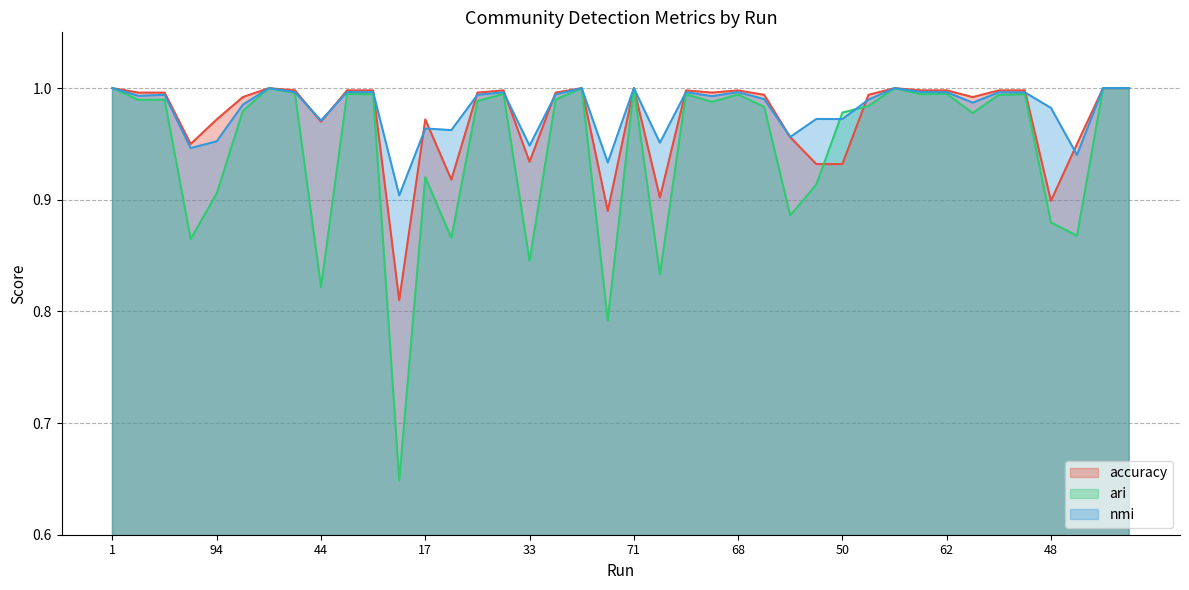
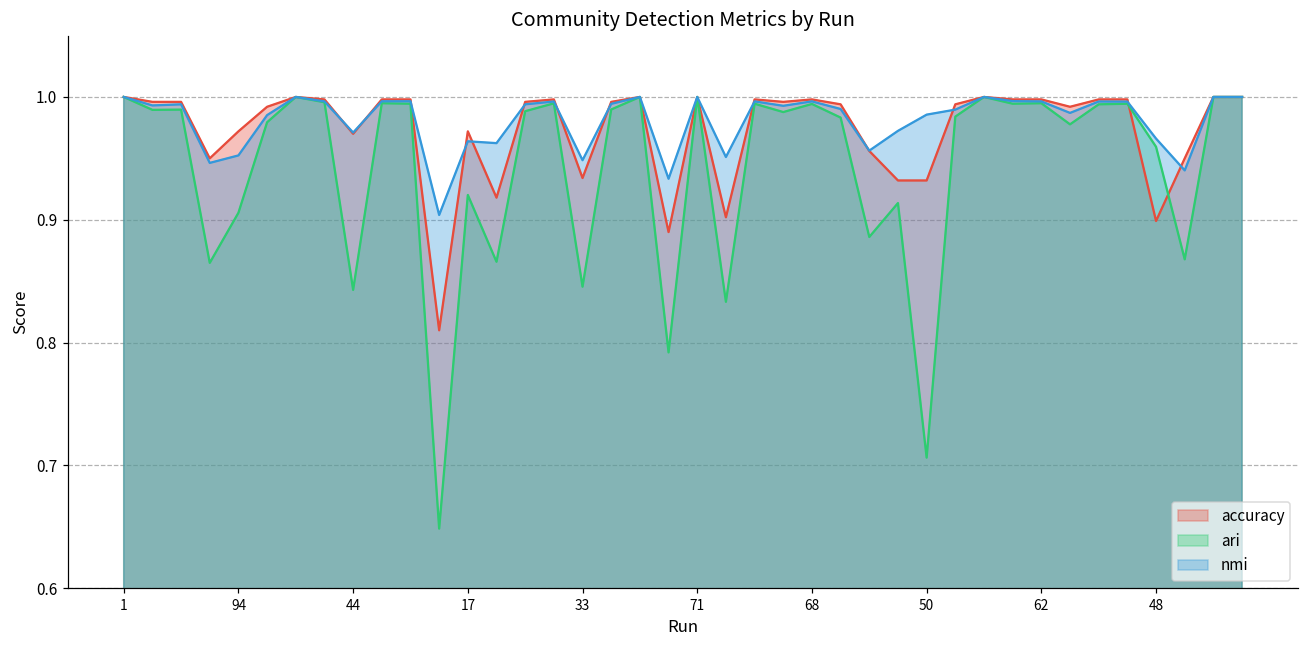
  {
    "accuracy": {
      "94": 0.972,
      "50": 0.932,
      "48": 0.899
    },
    "ari": {
      "94": 0.906,
-     "44": 0.822,
-     "50": 0.978,
-     "48": 0.880
+     "44": 0.843,
+     "50": 0.706,
+     "48": 0.959
    },
    "nmi": {
      "94": 0.952,
-     "50": 0.972,
-     "48": 0.982
+     "50": 0.986,
+     "48": 0.966
    }
  }
